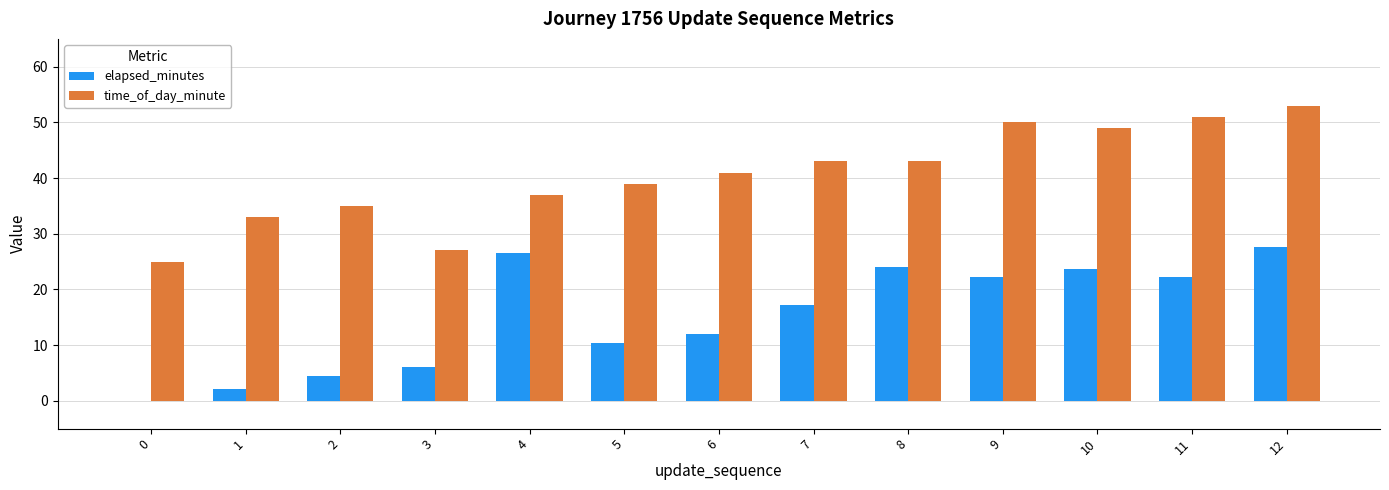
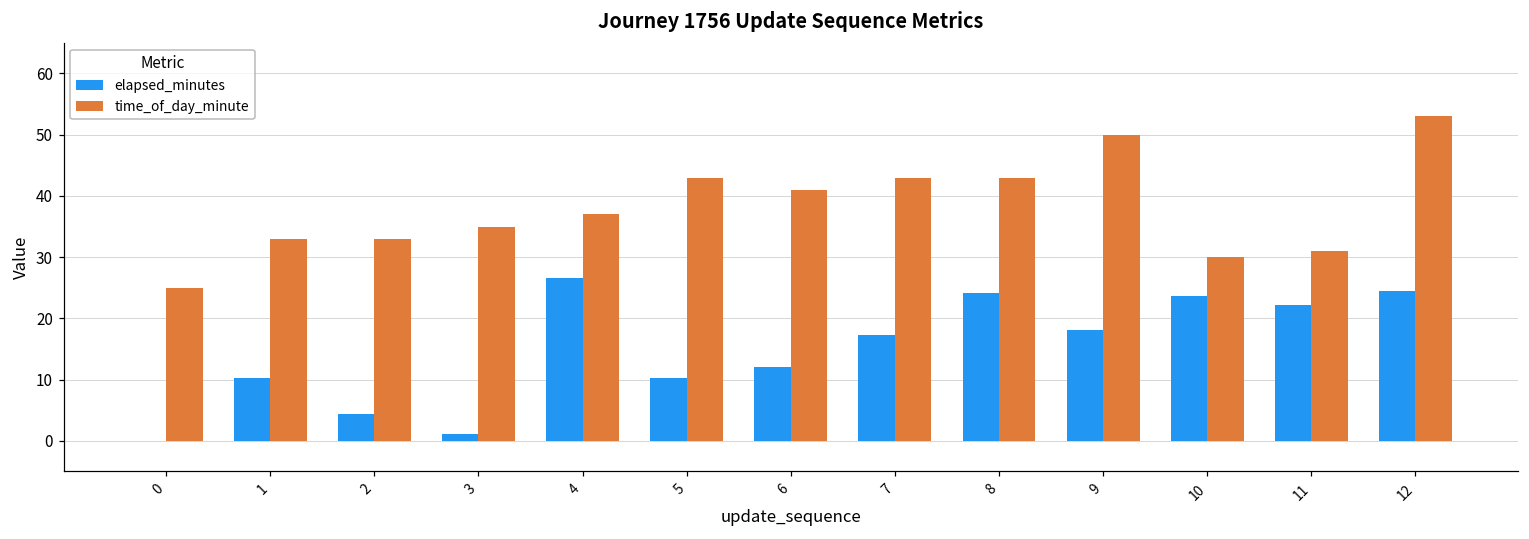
  {
    "elapsed_minutes": {
-     "1": 2,
+     "1": 10,
      "2": 4,
-     "3": 6,
+     "3": 1,
      "4": 27,
      "5": 10,
      "6": 12,
      "7": 17,
      "8": 24,
-     "9": 22,
+     "9": 18,
      "10": 24,
      "11": 22,
-     "12": 28
+     "12": 25
    },
    "time_of_day_minute": {
      "0": 25,
      "1": 33,
-     "2": 35,
-     "3": 27,
+     "2": 33,
+     "3": 35,
      "4": 37,
-     "5": 39,
+     "5": 43,
      "6": 41,
      "7": 43,
      "8": 43,
      "9": 50,
-     "10": 49,
-     "11": 51,
+     "10": 30,
+     "11": 31,
      "12": 53
    }
  }
